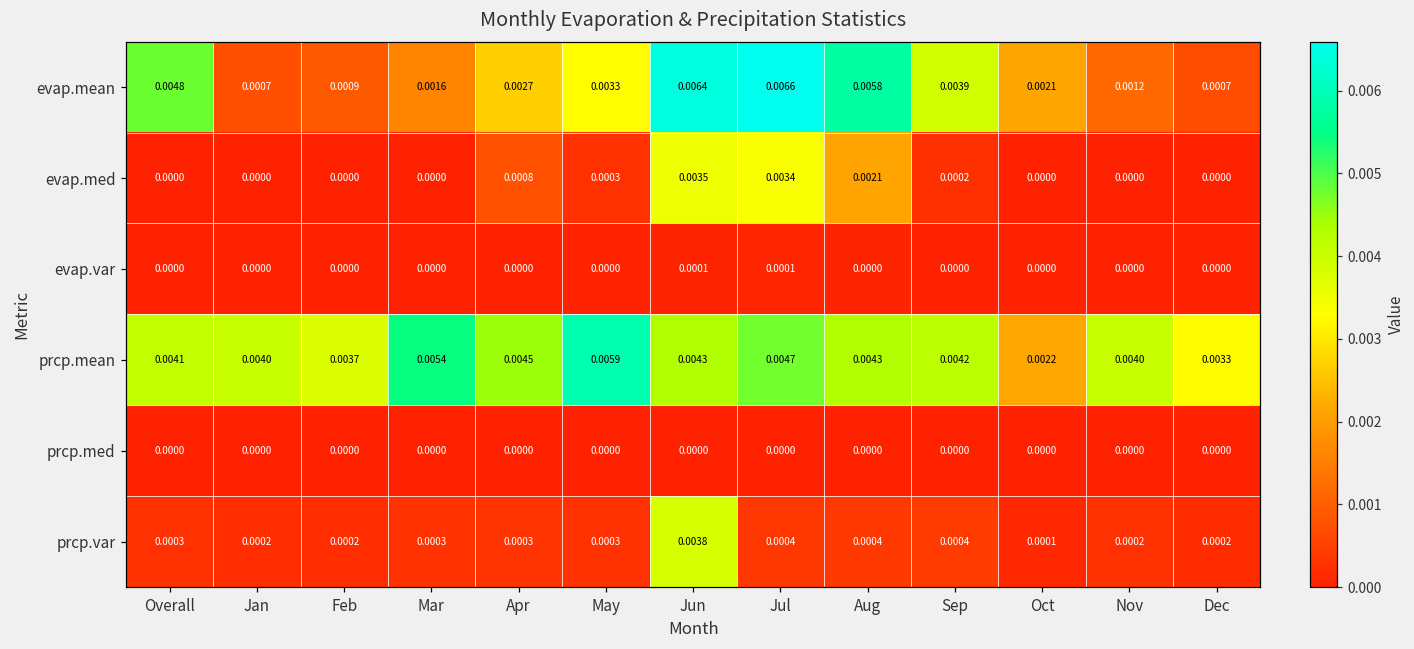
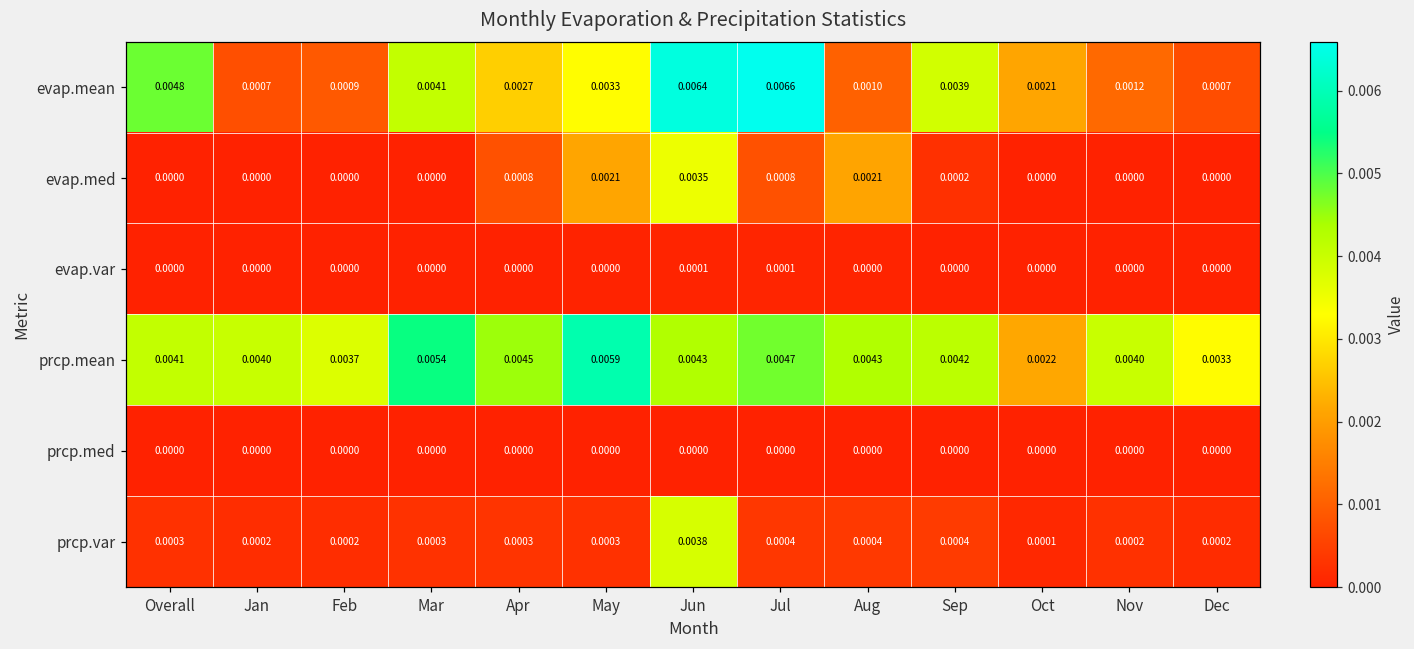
  {
    "evap.mean": {
      "Overall": 0.0048,
      "Jan": 0.0007,
      "Feb": 0.0009,
-     "Mar": 0.0016,
+     "Mar": 0.0041,
      "Apr": 0.0027,
      "May": 0.0033,
      "Jun": 0.0064,
      "Jul": 0.0066,
-     "Aug": 0.0058,
+     "Aug": 0.0010,
      "Sep": 0.0039,
      "Oct": 0.0021,
      "Nov": 0.0012,
      "Dec": 0.0007
    },
    "evap.med": {
      "Overall": 0.0000,
      "Jan": 0.0000,
      "Feb": 0.0000,
      "Mar": 0.0000,
      "Apr": 0.0008,
-     "May": 0.0003,
+     "May": 0.0021,
      "Jun": 0.0035,
-     "Jul": 0.0034,
+     "Jul": 0.0008,
      "Aug": 0.0021,
      "Sep": 0.0002,
      "Oct": 0.0000,
      "Nov": 0.0000,
      "Dec": 0.0000
    },
    "evap.var": {
      "Overall": 0.0000,
      "Jan": 0.0000,
      "Feb": 0.0000,
      "Mar": 0.0000,
      "Apr": 0.0000,
      "May": 0.0000,
      "Jun": 0.0001,
      "Jul": 0.0001,
      "Aug": 0.0000,
      "Sep": 0.0000,
      "Oct": 0.0000,
      "Nov": 0.0000,
      "Dec": 0.0000
    },
    "prcp.mean": {
      "Overall": 0.0041,
      "Jan": 0.0040,
      "Feb": 0.0037,
      "Mar": 0.0054,
      "Apr": 0.0045,
      "May": 0.0059,
      "Jun": 0.0043,
      "Jul": 0.0047,
      "Aug": 0.0043,
      "Sep": 0.0042,
      "Oct": 0.0022,
      "Nov": 0.0040,
      "Dec": 0.0033
    },
    "prcp.med": {
      "Overall": 0.0000,
      "Jan": 0.0000,
      "Feb": 0.0000,
      "Mar": 0.0000,
      "Apr": 0.0000,
      "May": 0.0000,
      "Jun": 0.0000,
      "Jul": 0.0000,
      "Aug": 0.0000,
      "Sep": 0.0000,
      "Oct": 0.0000,
      "Nov": 0.0000,
      "Dec": 0.0000
    },
    "prcp.var": {
      "Overall": 0.0003,
      "Jan": 0.0002,
      "Feb": 0.0002,
      "Mar": 0.0003,
      "Apr": 0.0003,
      "May": 0.0003,
      "Jun": 0.0038,
      "Jul": 0.0004,
      "Aug": 0.0004,
      "Sep": 0.0004,
      "Oct": 0.0001,
      "Nov": 0.0002,
      "Dec": 0.0002
    }
  }
